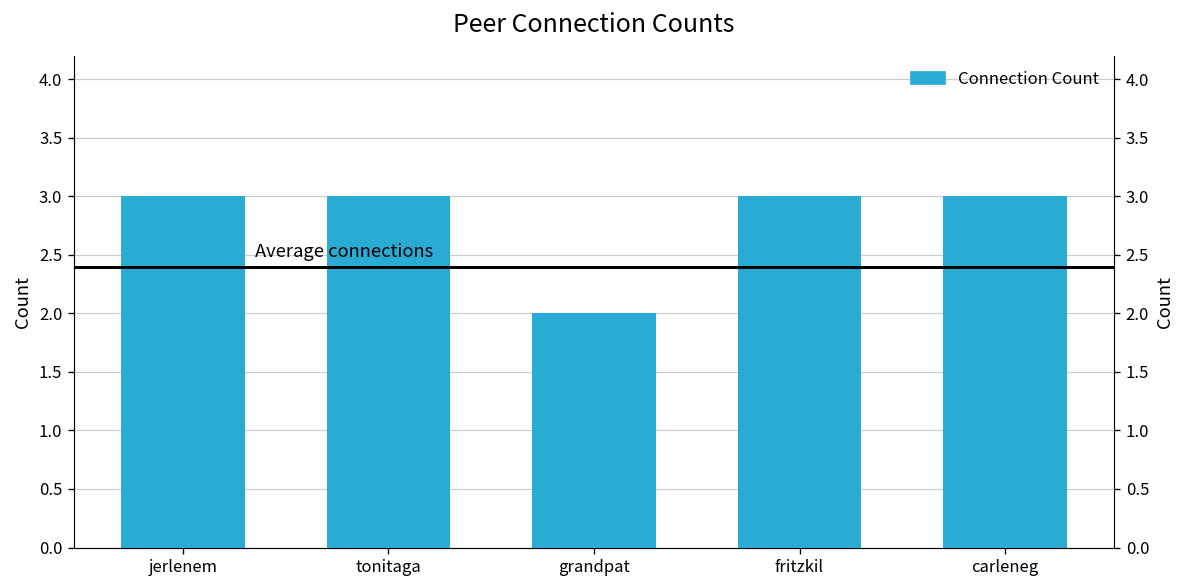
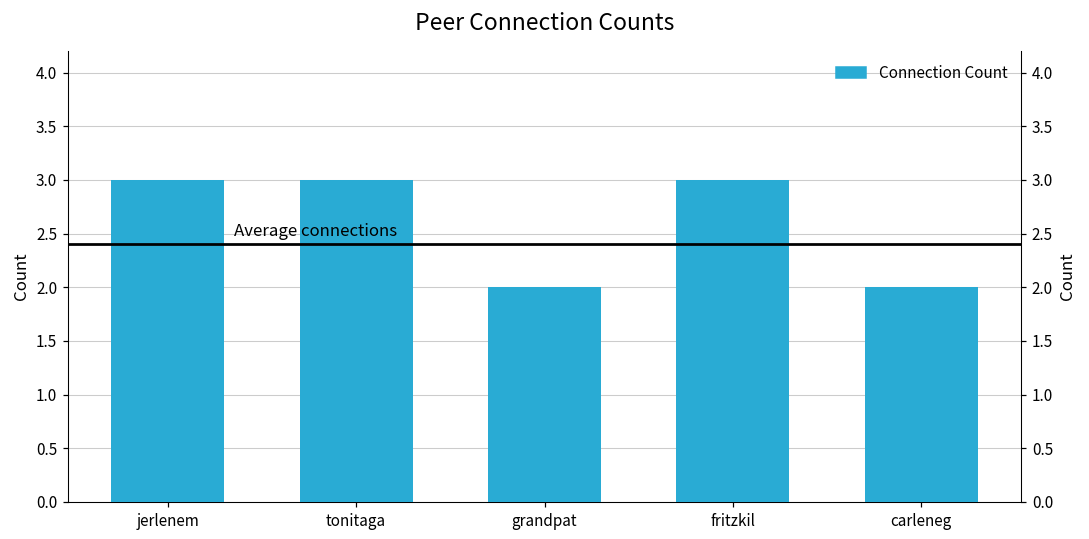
  {
    "jerlenem": 3,
    "tonitaga": 3,
    "grandpat": 2,
    "fritzkil": 3,
-   "carleneg": 3
+   "carleneg": 2
  }
